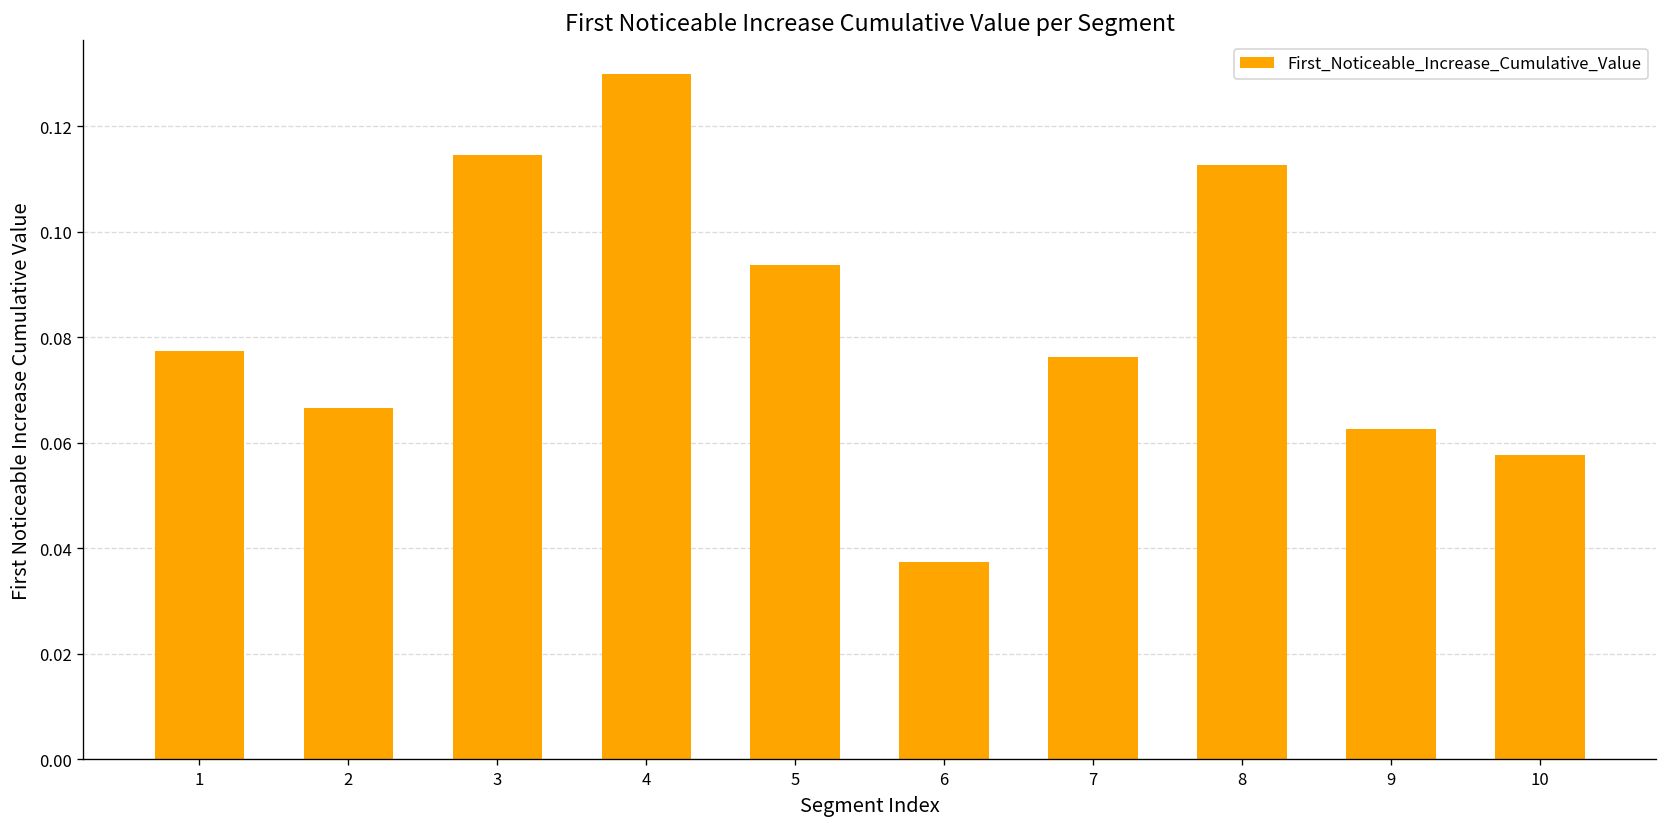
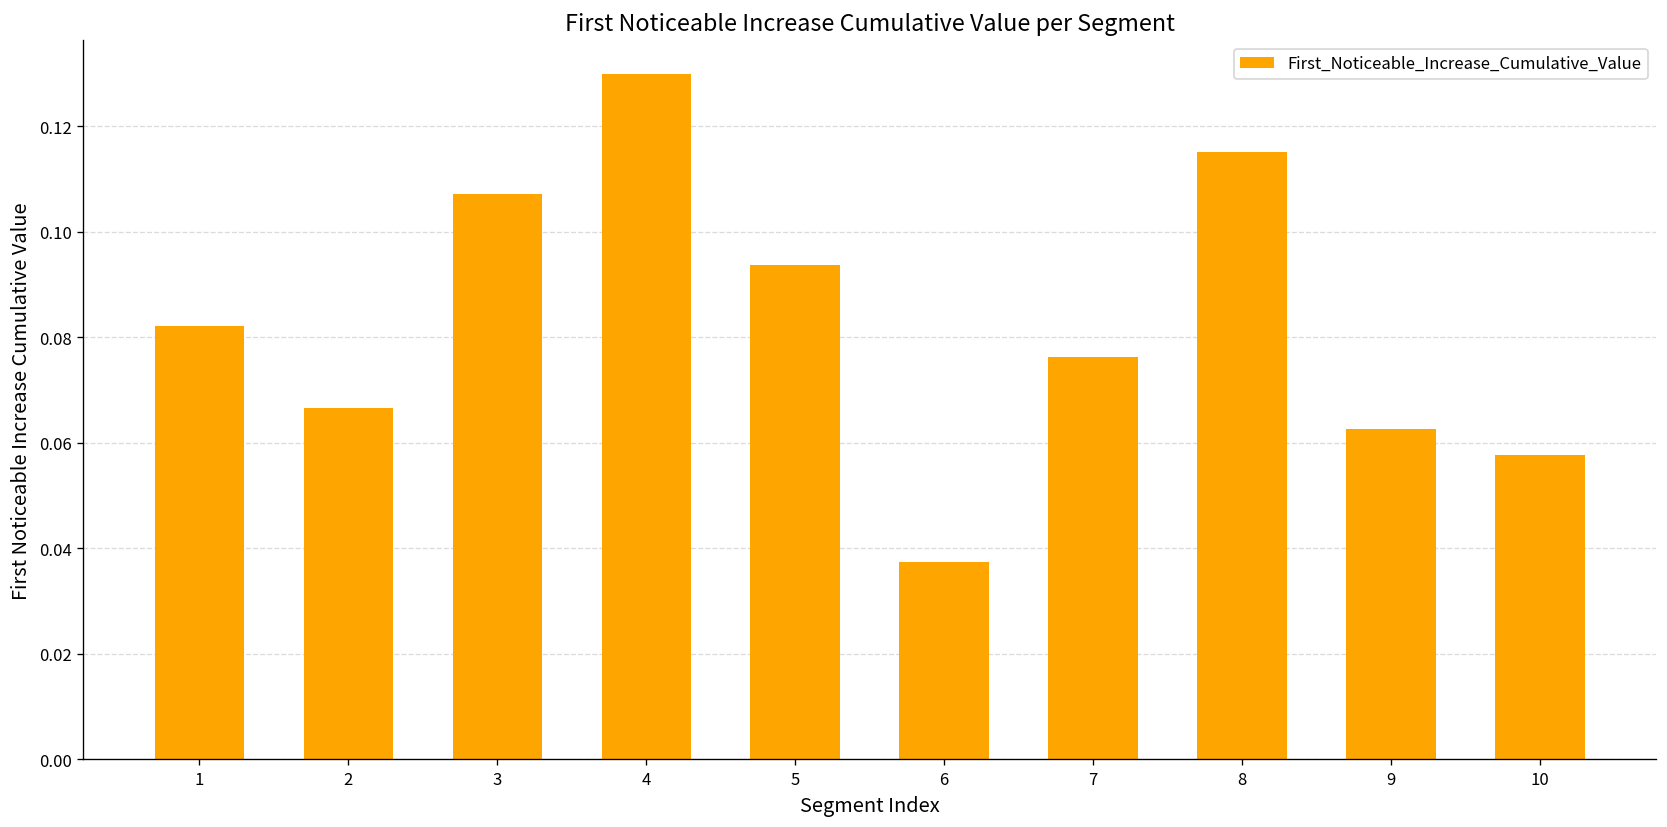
  {
-   "1": 0.077,
+   "1": 0.082,
    "2": 0.067,
-   "3": 0.114,
+   "3": 0.107,
    "4": 0.130,
    "5": 0.094,
    "6": 0.037,
    "7": 0.076,
-   "8": 0.113,
+   "8": 0.115,
    "9": 0.063,
    "10": 0.058
  }
